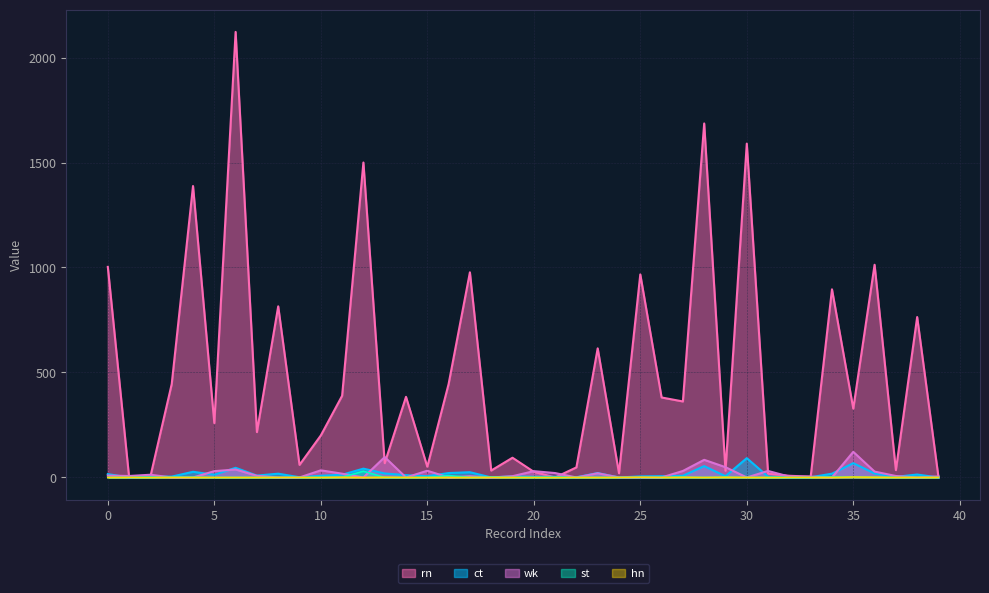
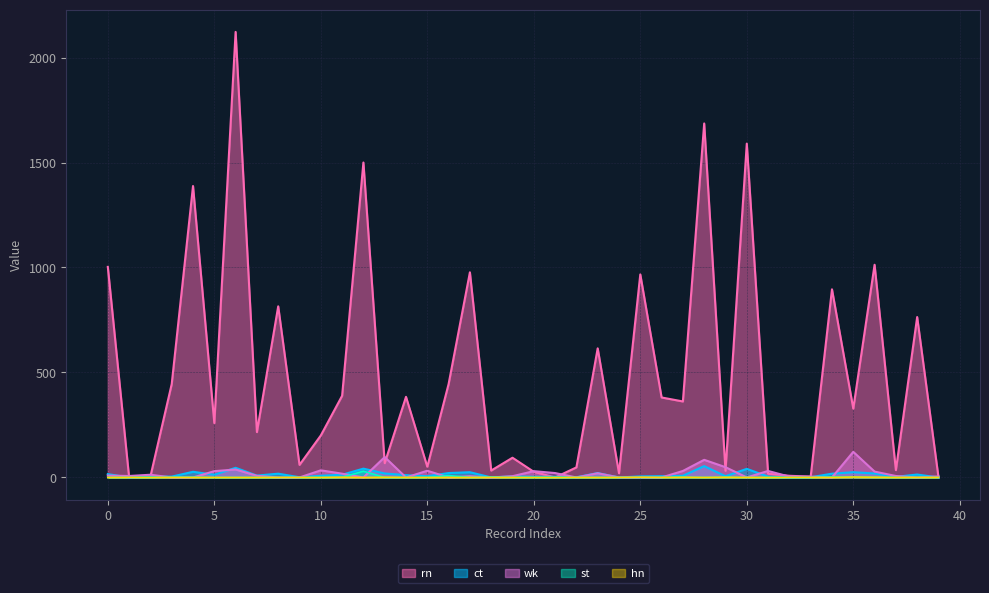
  {
    "ct": {
      "5": 10,
-     "30": 90,
-     "35": 70
+     "30": 40,
+     "35": 30
    }
  }
